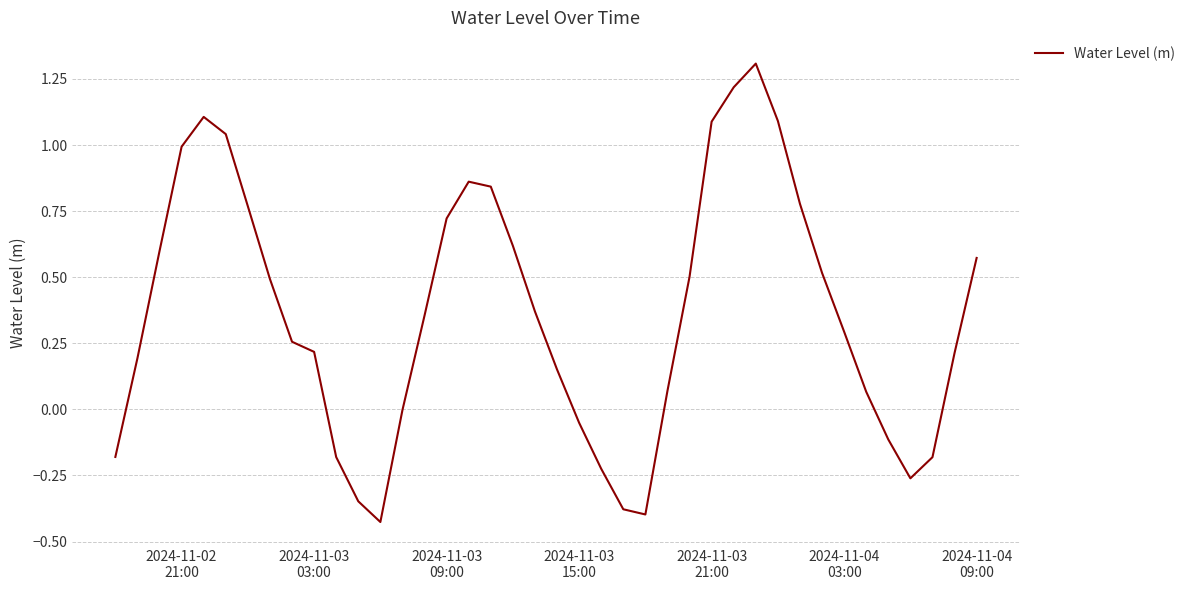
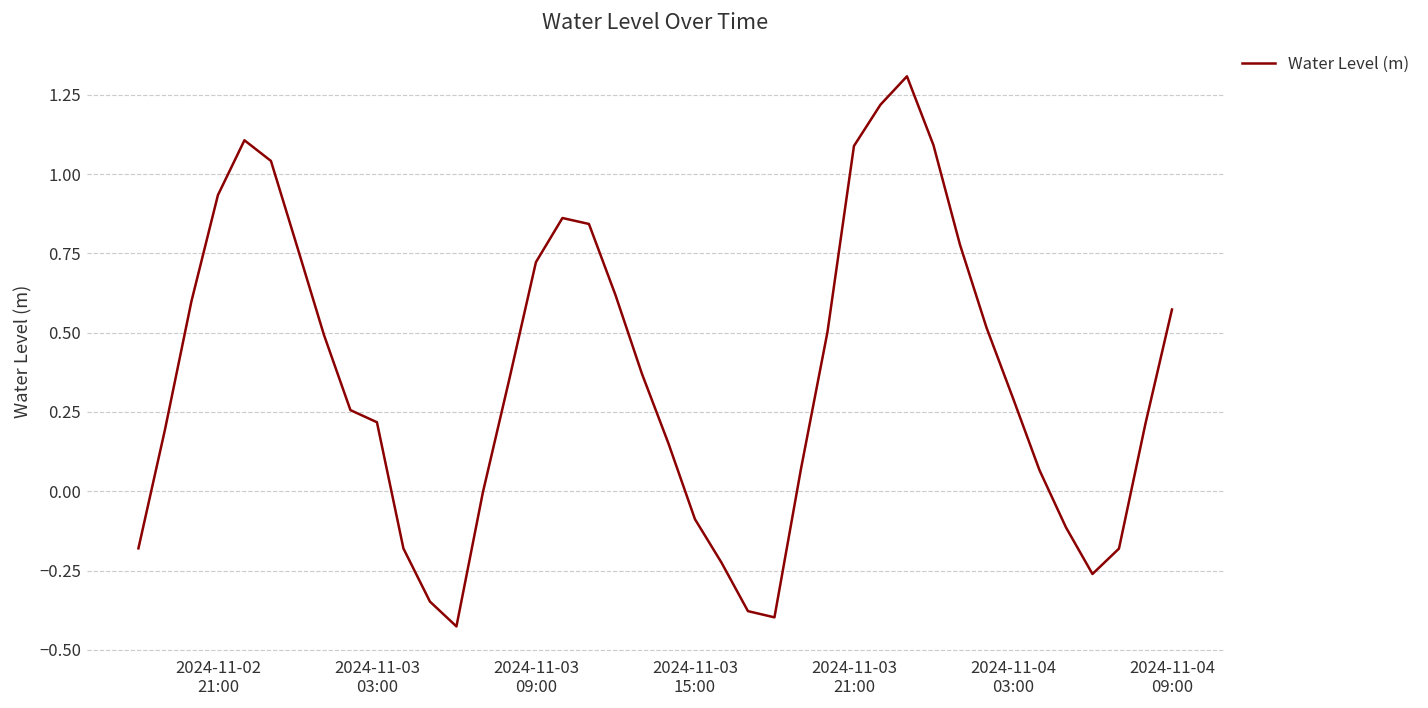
  {
-   "2024-11-02 21:00": 0.99,
+   "2024-11-02 21:00": 0.93,
    "2024-11-03 03:00": 0.22,
    "2024-11-03 09:00": 0.72,
-   "2024-11-03 15:00": -0.05,
+   "2024-11-03 15:00": -0.09,
    "2024-11-03 21:00": 1.09,
    "2024-11-04 03:00": 0.29,
    "2024-11-04 09:00": 0.57
  }
